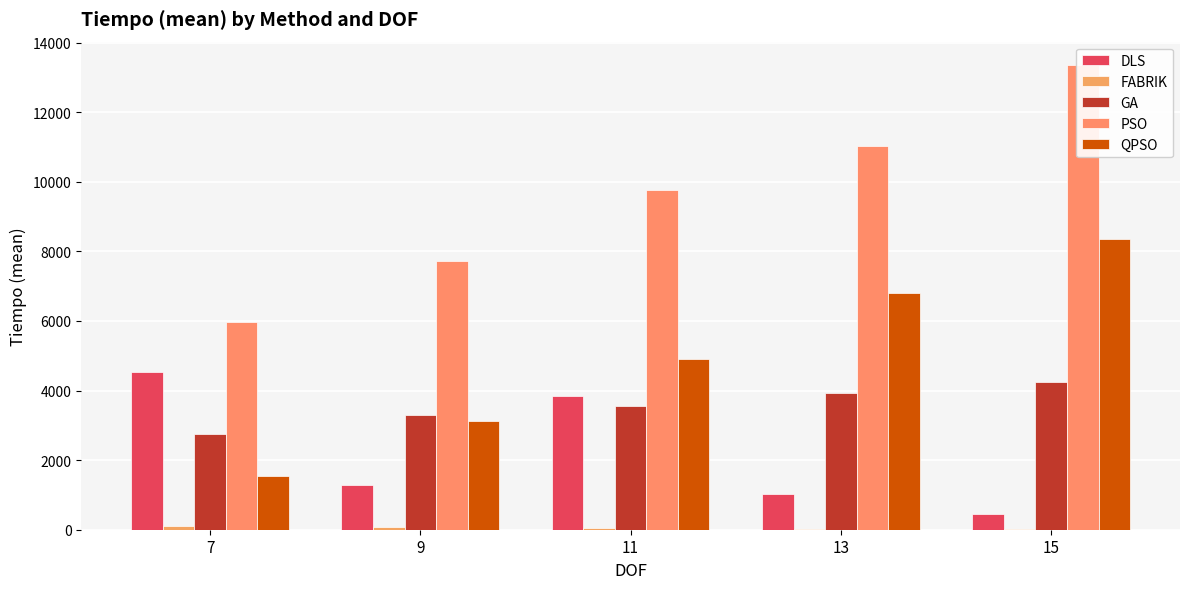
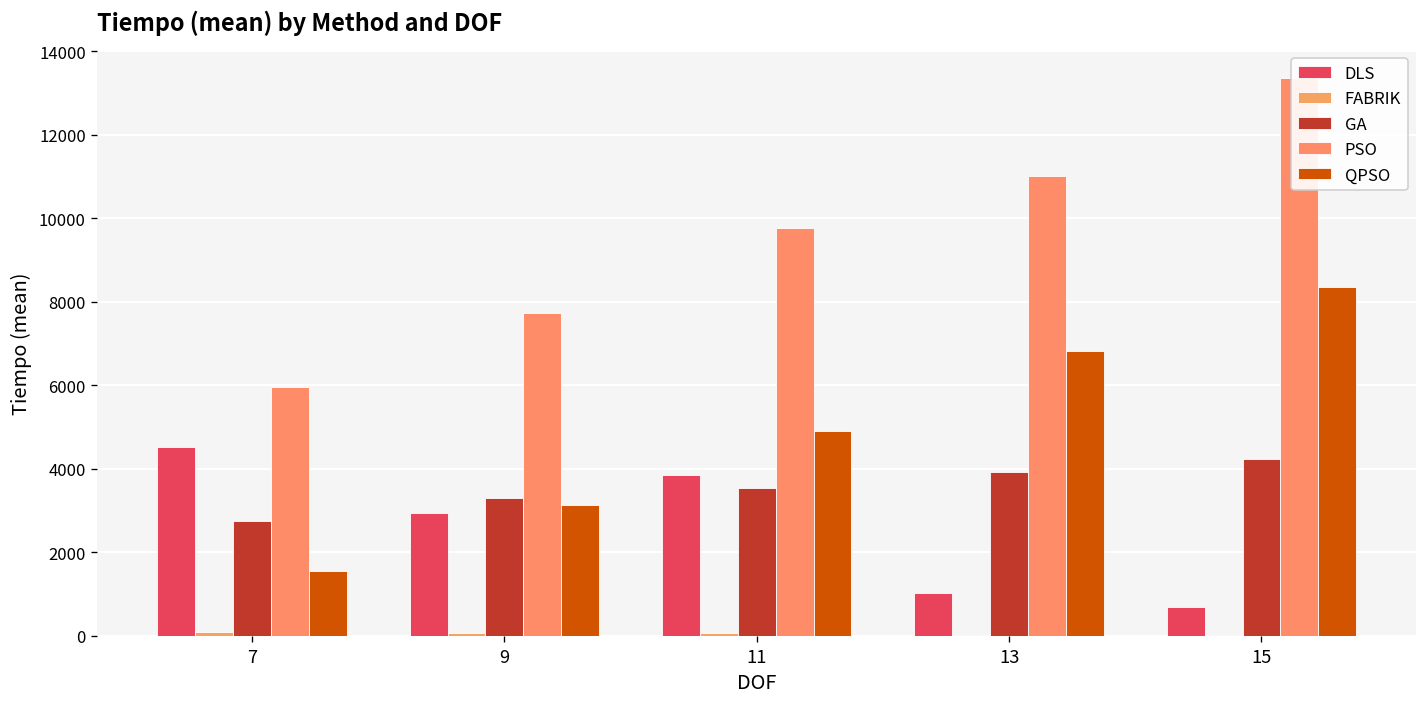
  {
    "DLS": {
      "7": 4500,
-     "9": 1300,
+     "9": 2900,
      "11": 3800,
      "13": 1000,
-     "15": 400
+     "15": 700
    }
  }
